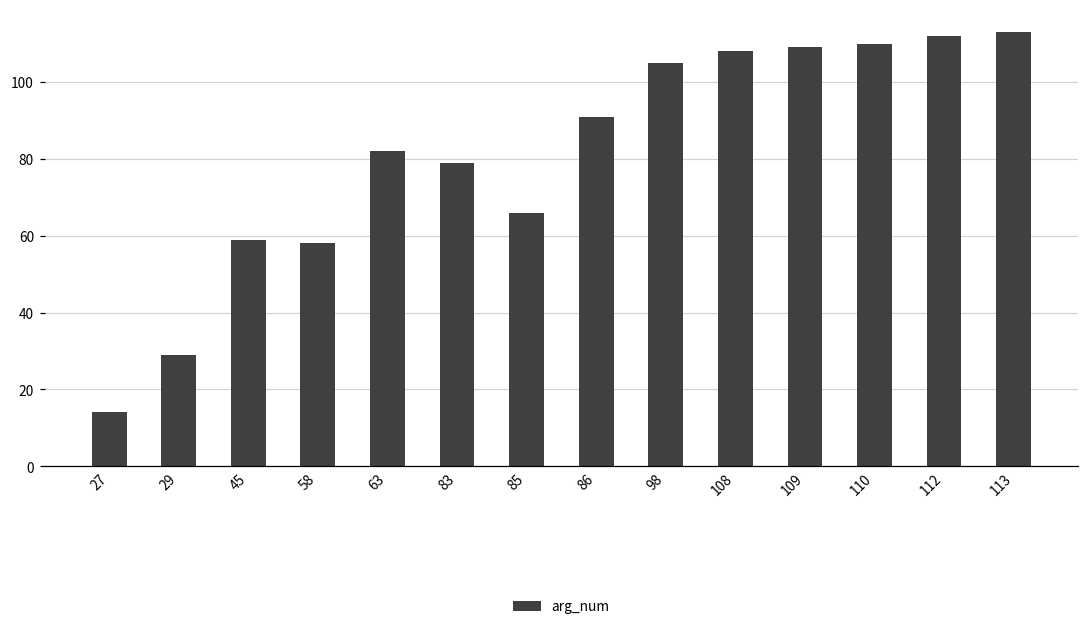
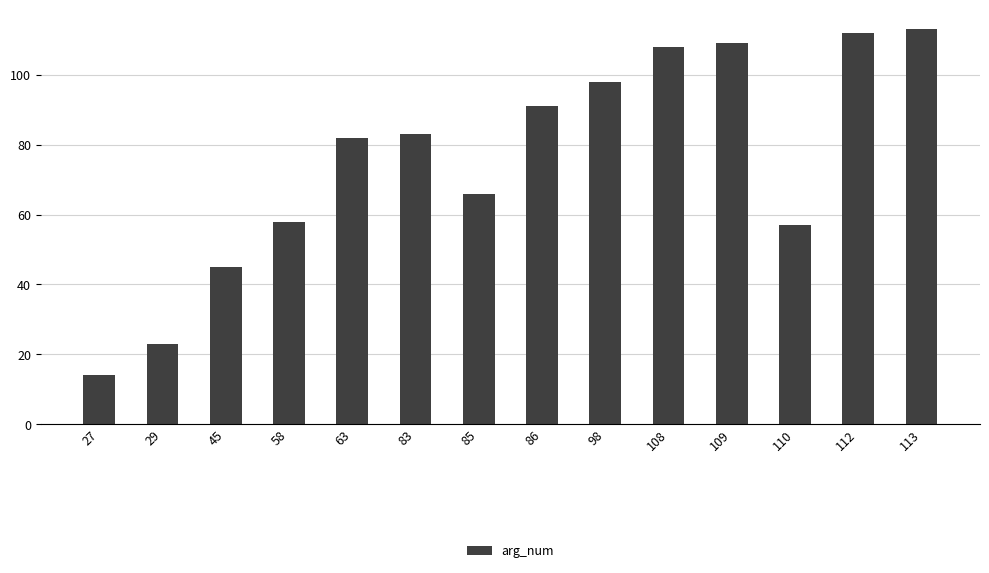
  {
    "27": 14,
-   "29": 29,
-   "45": 59,
+   "29": 23,
+   "45": 45,
    "58": 58,
    "63": 82,
-   "83": 79,
+   "83": 83,
    "85": 66,
    "86": 91,
-   "98": 105,
+   "98": 98,
    "108": 108,
    "109": 109,
-   "110": 110,
+   "110": 57,
    "112": 112,
    "113": 113
  }
